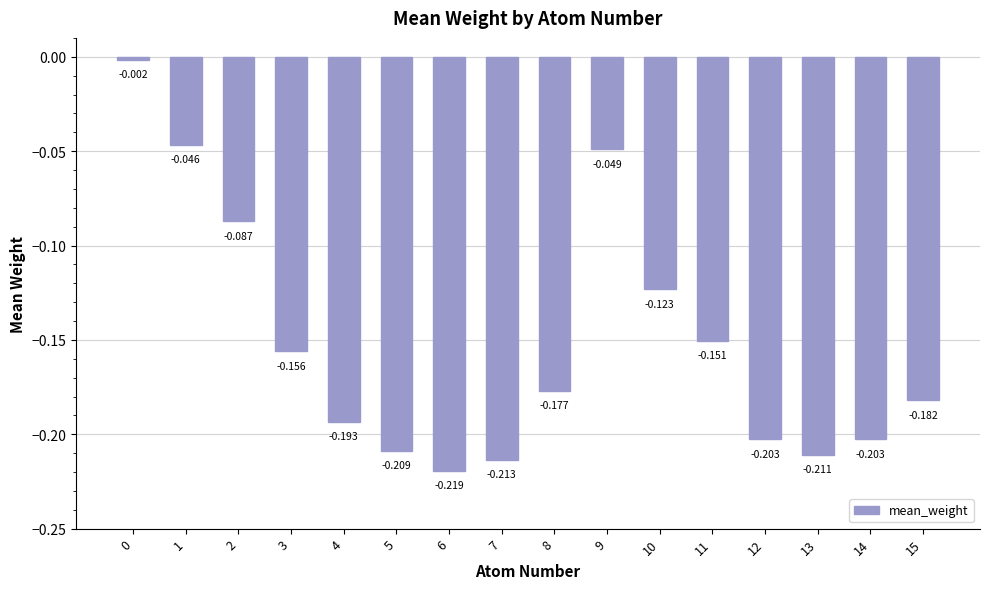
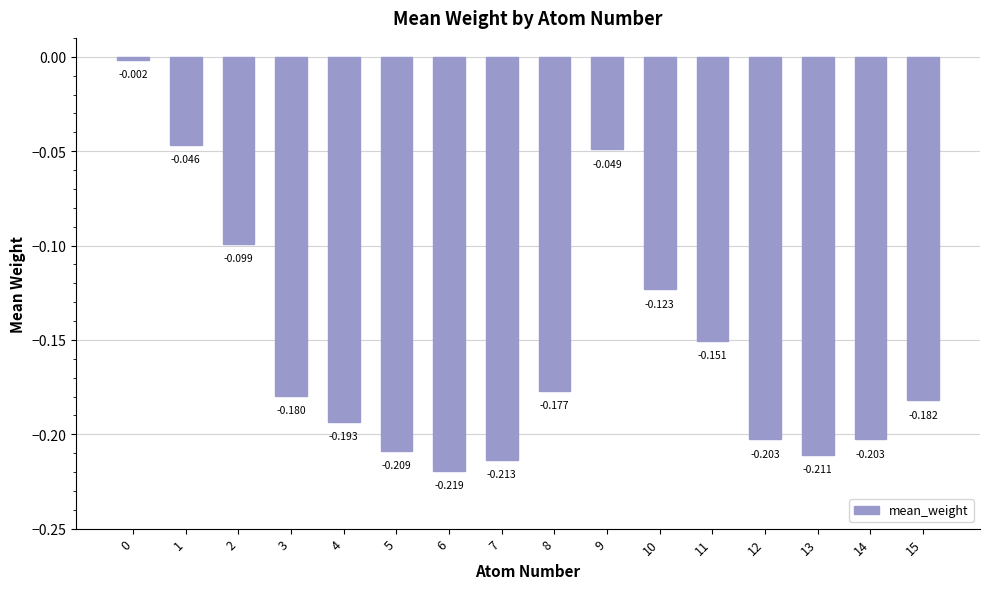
  {
    "0": -0.002,
    "1": -0.046,
-   "2": -0.087,
-   "3": -0.156,
+   "2": -0.099,
+   "3": -0.180,
    "4": -0.193,
    "5": -0.209,
    "6": -0.219,
    "7": -0.213,
    "8": -0.177,
    "9": -0.049,
    "10": -0.123,
    "11": -0.151,
    "12": -0.203,
    "13": -0.211,
    "14": -0.203,
    "15": -0.182
  }
